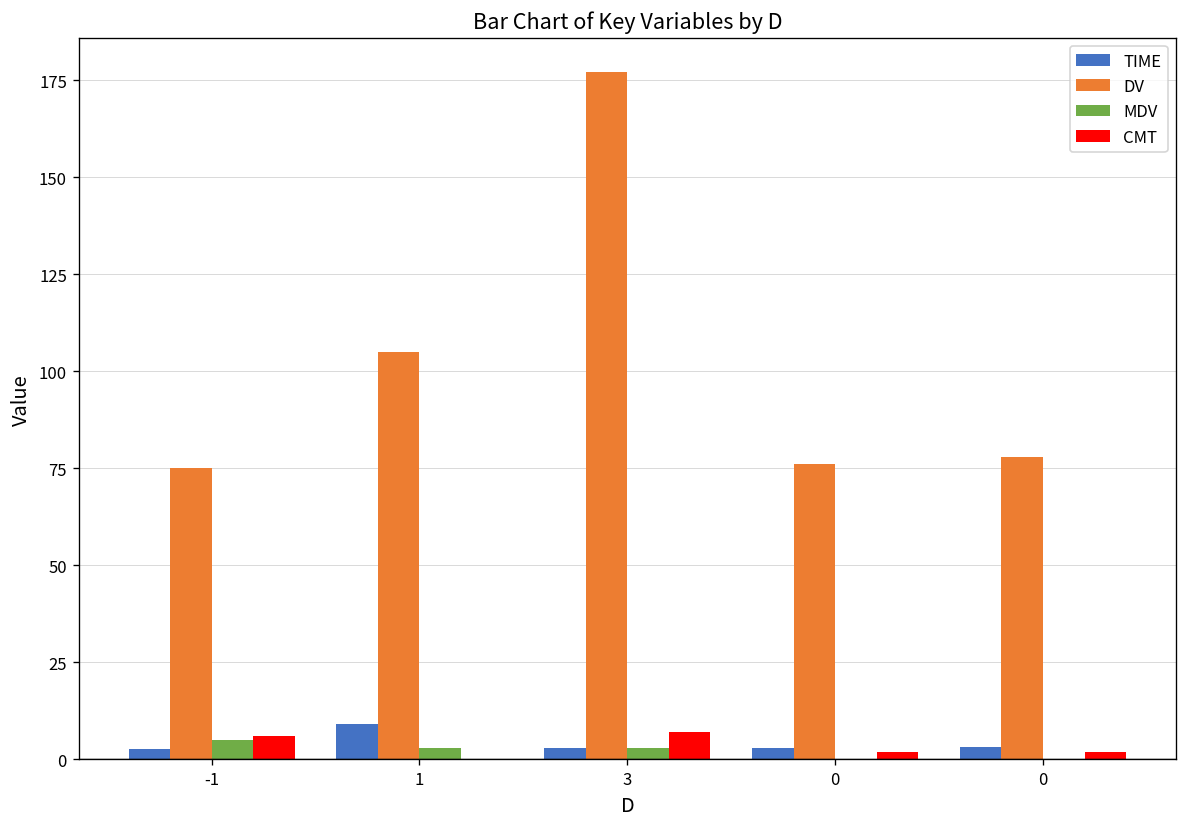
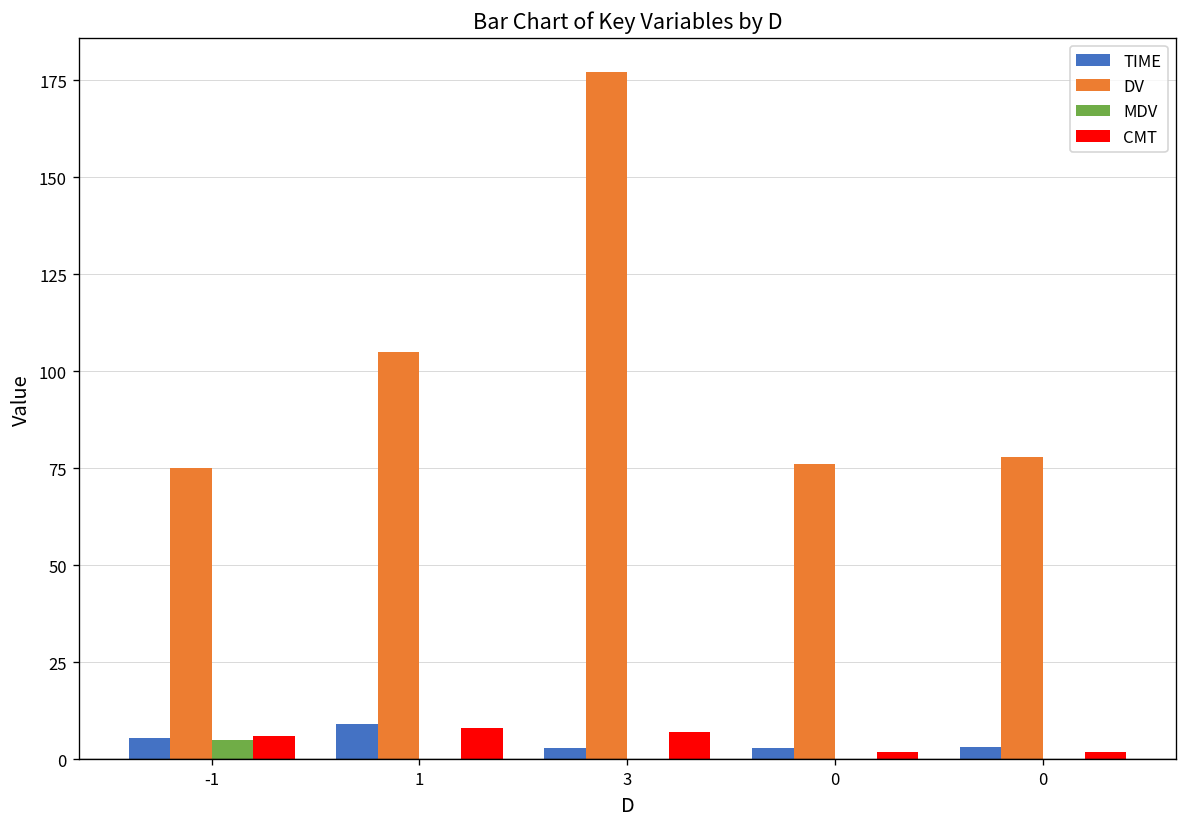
  {
    "TIME": {
-     "-1": 3,
+     "-1": 5,
      "1": 9,
      "3": 3
    },
    "DV": {
      "-1": 75,
      "1": 105,
      "3": 177
    },
    "MDV": {
      "-1": 5,
-     "1": 3,
-     "3": 3
+     "1": 0,
+     "3": 0
    },
    "CMT": {
      "-1": 6,
-     "1": 0,
+     "1": 8,
      "3": 7
    }
  }
